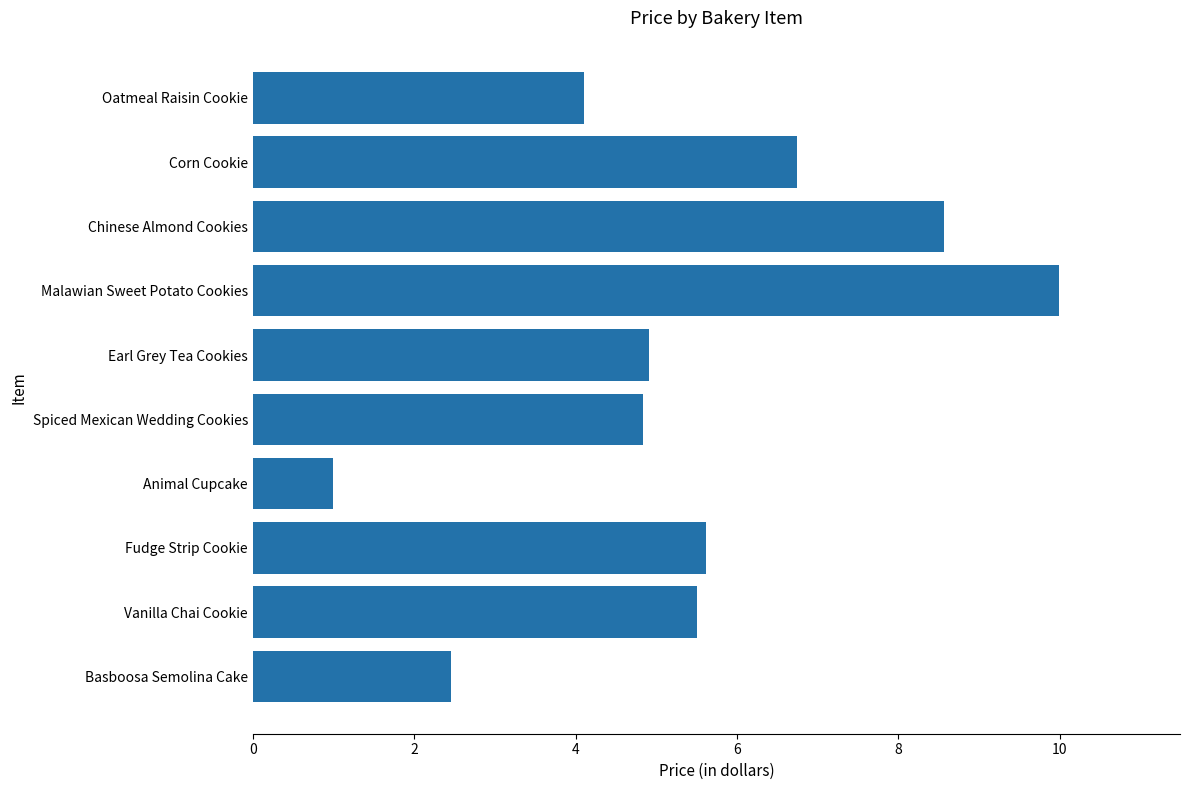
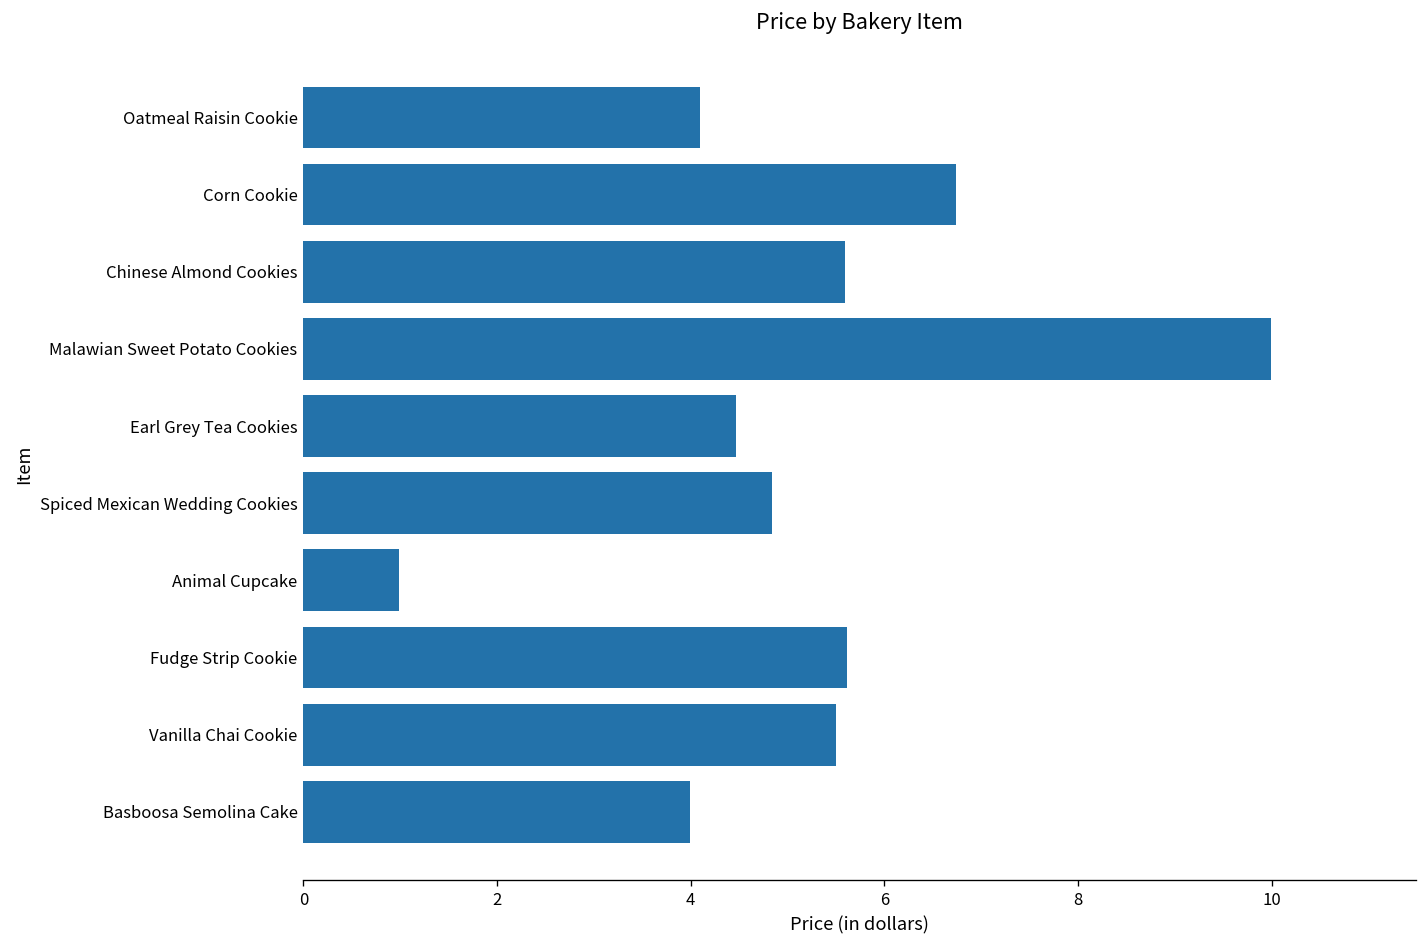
  {
    "Oatmeal Raisin Cookie": 4.1,
    "Corn Cookie": 6.7,
-   "Chinese Almond Cookies": 8.6,
+   "Chinese Almond Cookies": 5.6,
    "Malawian Sweet Potato Cookies": 10.0,
-   "Earl Grey Tea Cookies": 4.9,
+   "Earl Grey Tea Cookies": 4.5,
    "Spiced Mexican Wedding Cookies": 4.8,
    "Animal Cupcake": 1.0,
    "Fudge Strip Cookie": 5.6,
    "Vanilla Chai Cookie": 5.5,
-   "Basboosa Semolina Cake": 2.5
+   "Basboosa Semolina Cake": 4.0
  }
